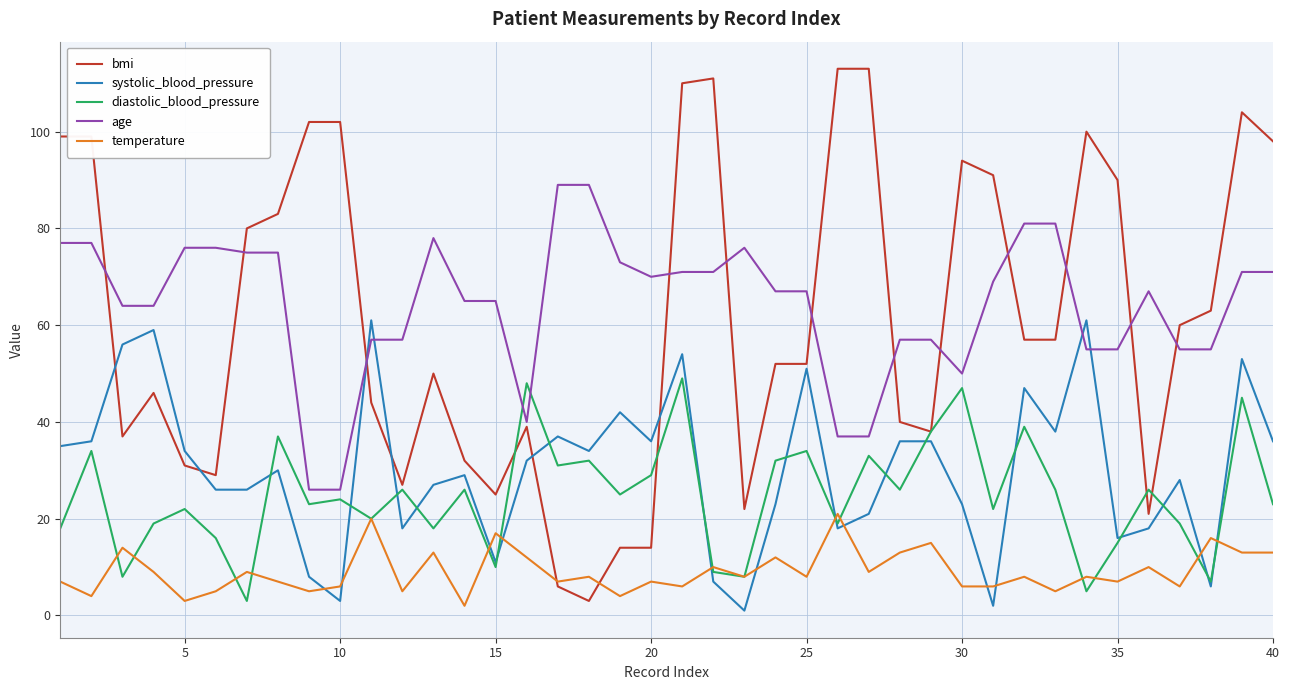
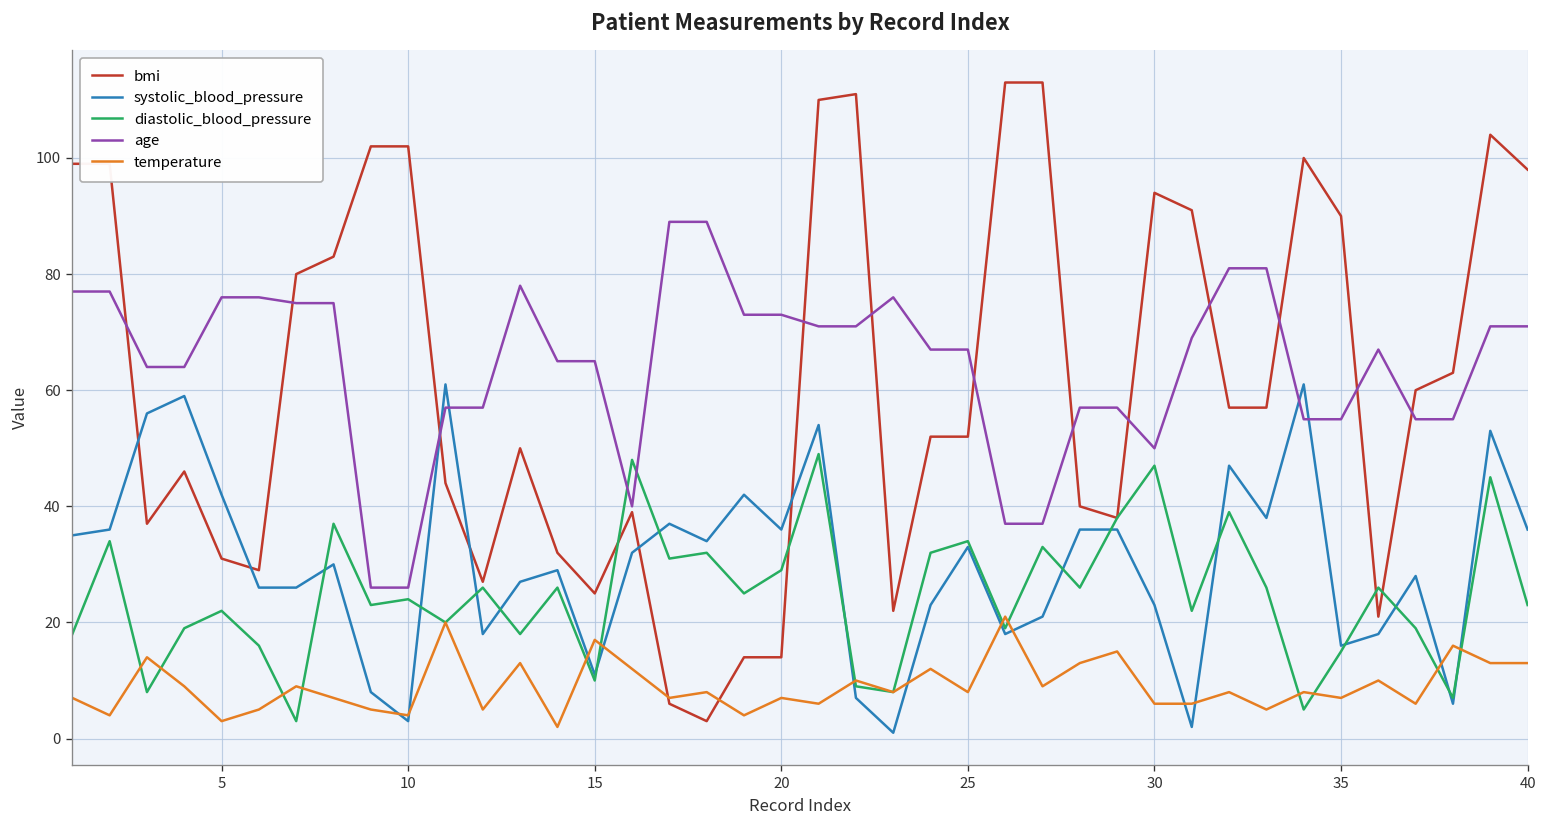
  {
    "bmi": {
      "5": 31,
      "10": 102,
      "15": 25,
      "20": 14,
      "25": 52,
      "30": 94,
      "35": 90,
      "40": 98
    },
    "systolic_blood_pressure": {
-     "5": 34,
+     "5": 42,
      "10": 3,
      "15": 11,
      "20": 36,
-     "25": 51,
+     "25": 33,
      "30": 23,
      "35": 16,
      "40": 36
    },
    "diastolic_blood_pressure": {
      "5": 22,
      "10": 24,
      "15": 10,
      "20": 29,
      "25": 34,
      "30": 47,
      "35": 15,
      "40": 23
    },
    "age": {
      "5": 76,
      "10": 26,
      "15": 65,
-     "20": 70,
+     "20": 73,
      "25": 67,
      "30": 50,
      "35": 55,
      "40": 71
    },
    "temperature": {
      "5": 3,
-     "10": 6,
+     "10": 4,
      "15": 17,
      "20": 7,
      "25": 8,
      "30": 6,
      "35": 7,
      "40": 13
    }
  }
